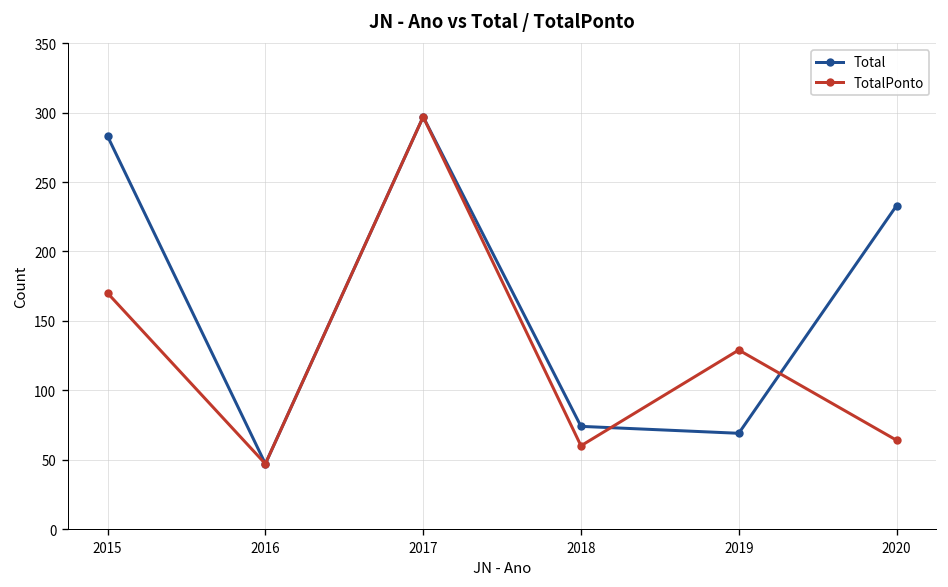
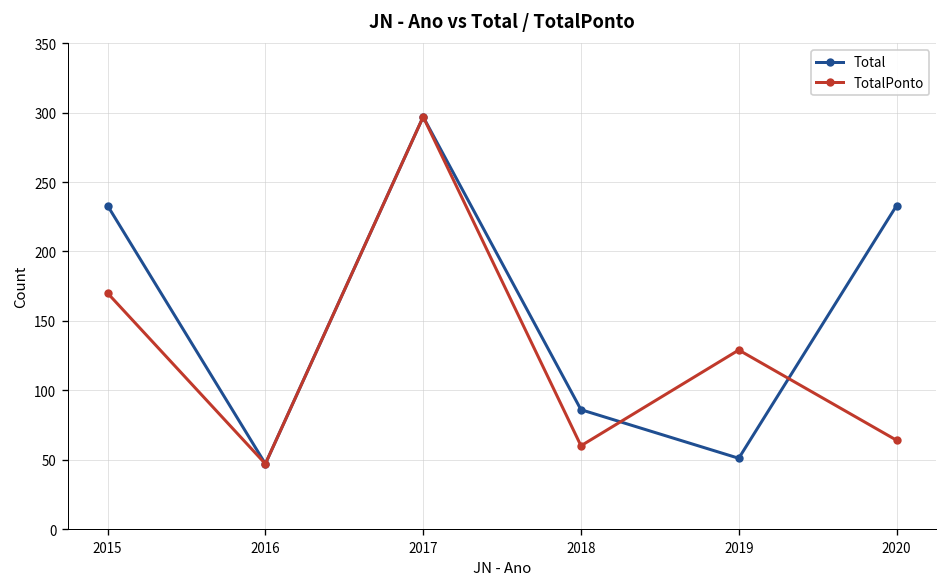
  {
    "Total": {
-     "2015": 283,
-     "2018": 74,
-     "2019": 69,
+     "2015": 233,
+     "2018": 86,
+     "2019": 51,
      "2020": 233
    },
    "TotalPonto": {
      "2015": 170,
      "2018": 60,
      "2019": 129,
      "2020": 64
    }
  }
